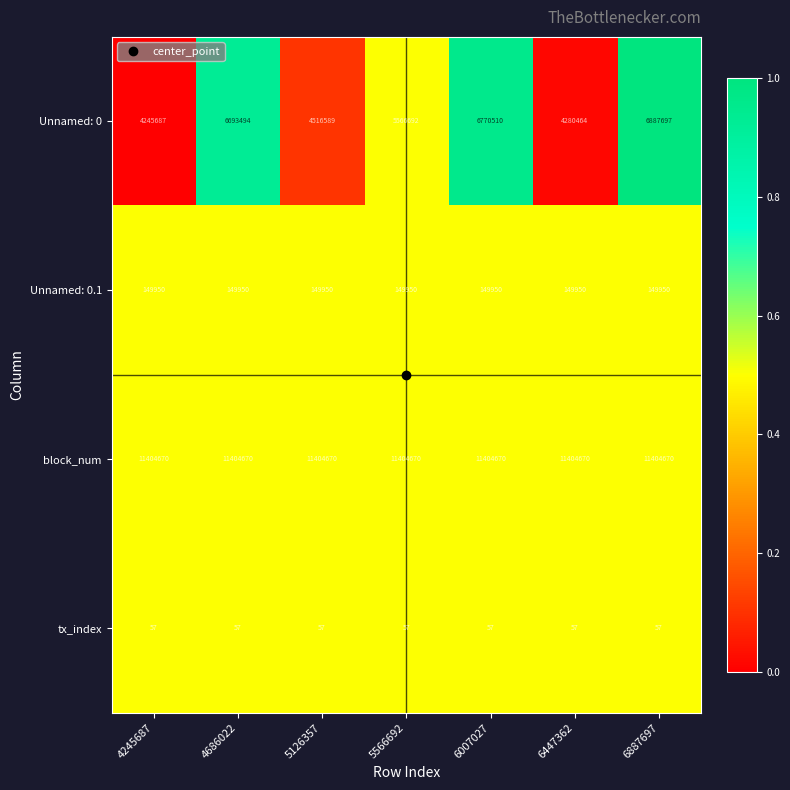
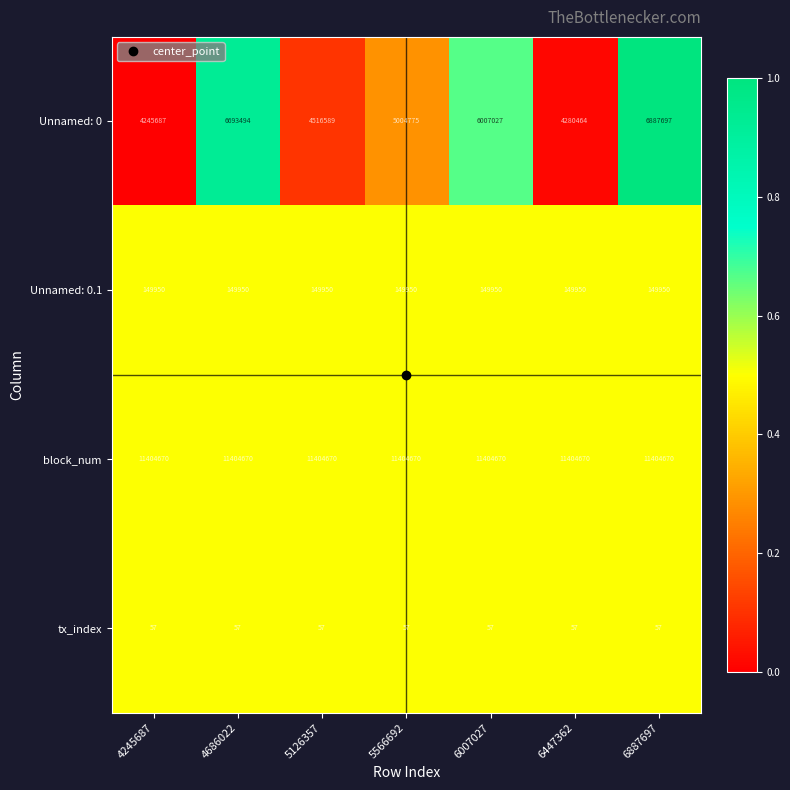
  {
    "Unnamed: 0": {
      "4245687": 4245687,
      "4686022": 6693494,
      "5126357": 4516589,
-     "5566692": 5566692,
-     "6007027": 6770510,
+     "5566692": 5004775,
+     "6007027": 6007027,
      "6447362": 4280464,
      "6887697": 6887697
    },
    "Unnamed: 0.1": {
      "4245687": 149950,
      "4686022": 149950,
      "5126357": 149950,
      "5566692": 149950,
      "6007027": 149950,
      "6447362": 149950,
      "6887697": 149950
    },
    "block_num": {
      "4245687": 11404670,
      "4686022": 11404670,
      "5126357": 11404670,
      "5566692": 11404670,
      "6007027": 11404670,
      "6447362": 11404670,
      "6887697": 11404670
    },
    "tx_index": {
      "4245687": 57,
      "4686022": 57,
      "5126357": 57,
      "5566692": 57,
      "6007027": 57,
      "6447362": 57,
      "6887697": 57
    }
  }
